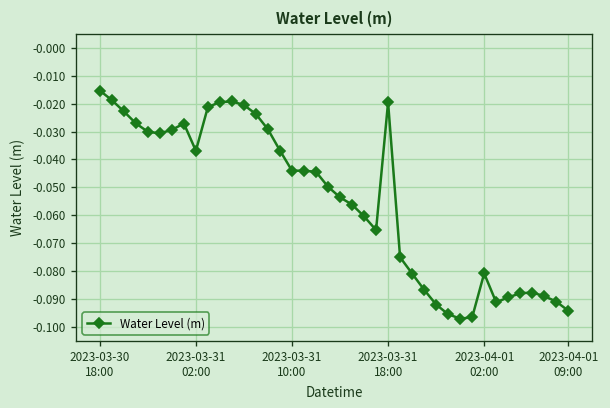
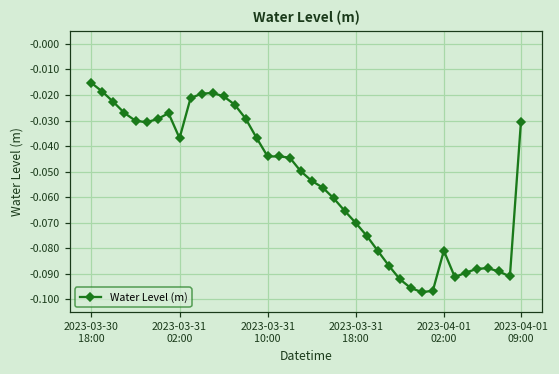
  {
    "2023-03-30 18:00": -0.015,
    "2023-03-31 02:00": -0.037,
    "2023-03-31 10:00": -0.044,
-   "2023-03-31 18:00": -0.020,
+   "2023-03-31 18:00": -0.070,
    "2023-04-01 02:00": -0.081,
-   "2023-04-01 09:00": -0.094
+   "2023-04-01 09:00": -0.031
  }
